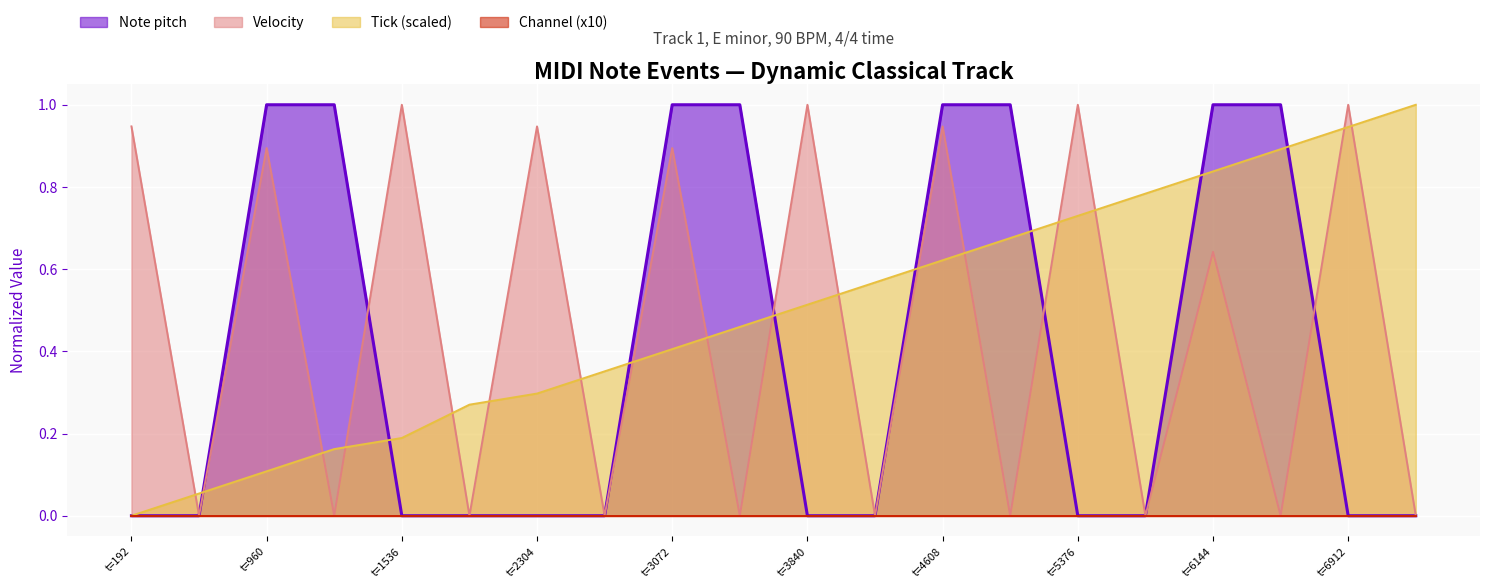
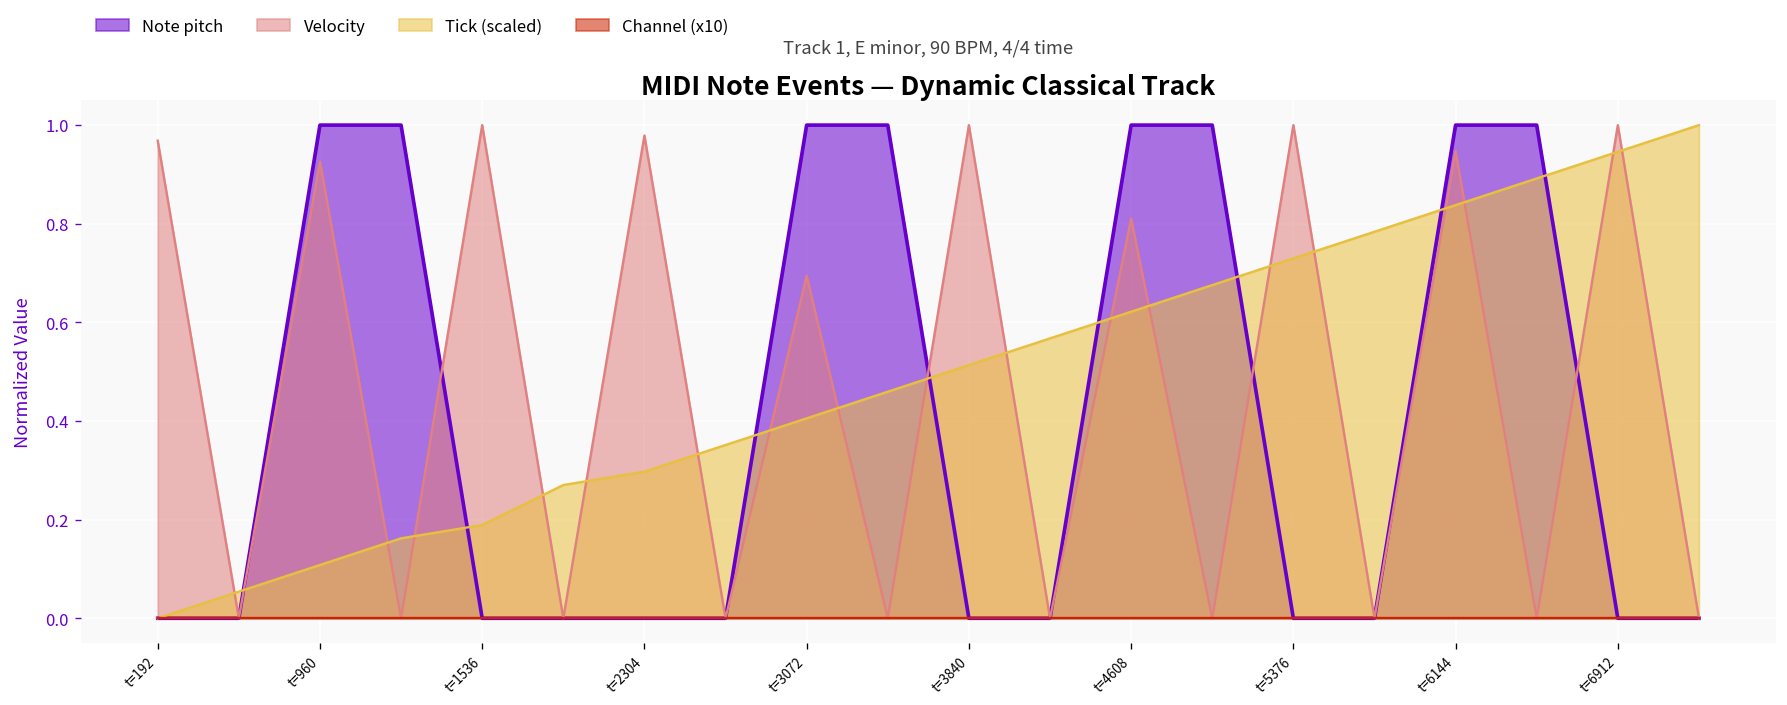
  {
    "Note pitch": {
      "t=960": 1.00,
      "t=3072": 1.00,
      "t=4608": 1.00,
      "t=6144": 1.00
    },
    "Velocity": {
-     "t=192": 0.95,
-     "t=960": 0.89,
+     "t=192": 0.97,
+     "t=960": 0.93,
      "t=1536": 1.00,
-     "t=2304": 0.95,
-     "t=3072": 0.89,
+     "t=2304": 0.98,
+     "t=3072": 0.69,
      "t=3840": 1.00,
-     "t=4608": 0.95,
+     "t=4608": 0.81,
      "t=5376": 1.00,
-     "t=6144": 0.64,
+     "t=6144": 0.95,
      "t=6912": 1.00
    },
    "Tick (scaled)": {
      "t=960": 0.11,
      "t=1536": 0.19,
      "t=2304": 0.30,
      "t=3072": 0.41,
      "t=3840": 0.51,
      "t=4608": 0.62,
      "t=5376": 0.73,
      "t=6144": 0.84,
      "t=6912": 0.95
    },
    "Channel (x10)": {
      "t=960": 0.00,
      "t=3072": 0.00,
      "t=4608": 0.00,
      "t=6144": 0.00
    }
  }
